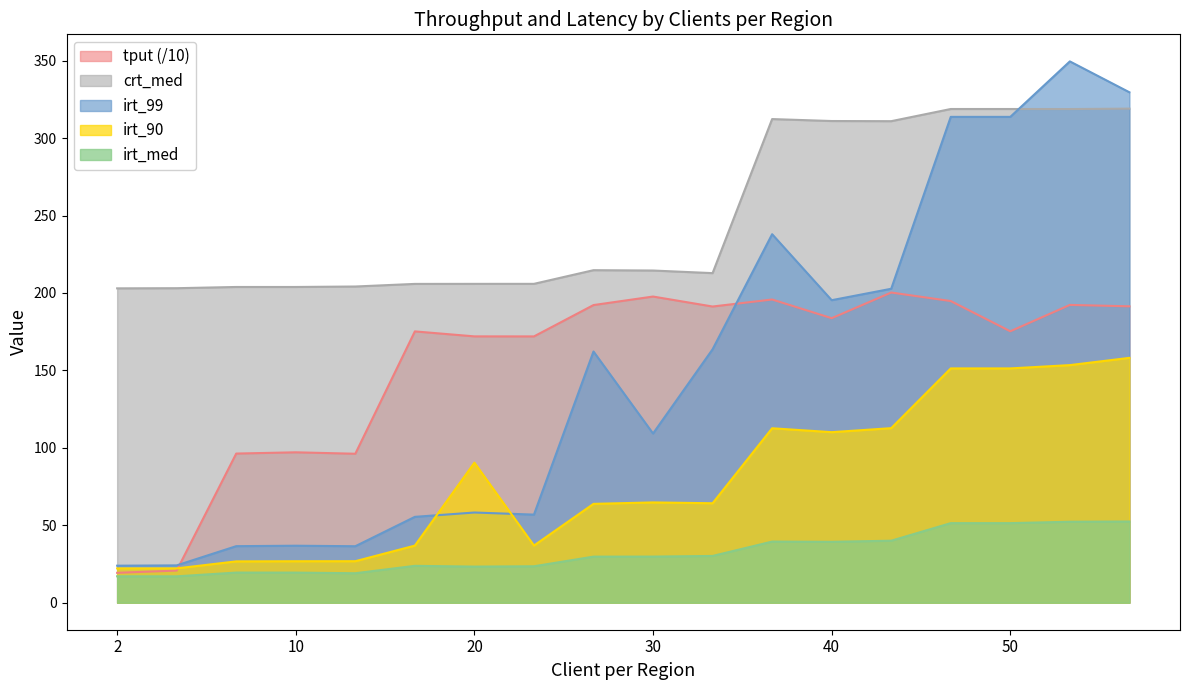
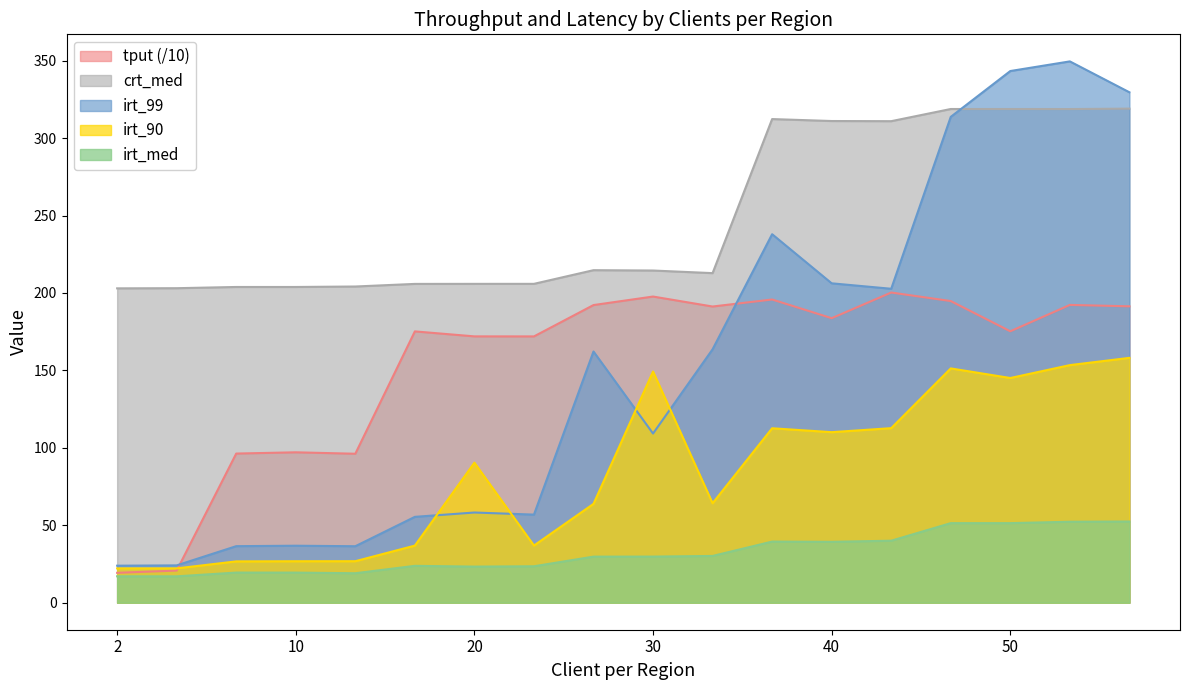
  {
    "tput (/10)": {
      "20": 172,
      "30": 198,
      "40": 184,
      "50": 175
    },
    "irt_99": {
      "20": 58,
      "30": 109,
-     "40": 195,
-     "50": 314
+     "40": 206,
+     "50": 343
    },
    "irt_90": {
      "20": 90,
-     "30": 65,
+     "30": 149,
      "40": 110,
-     "50": 151
+     "50": 145
    }
  }
